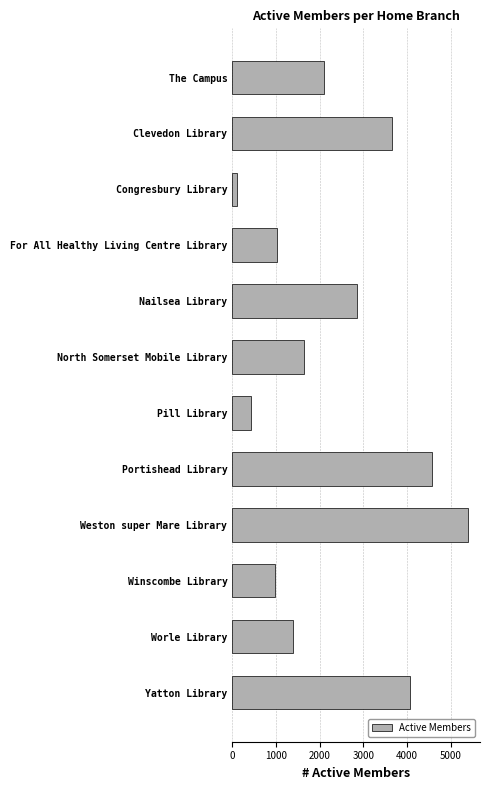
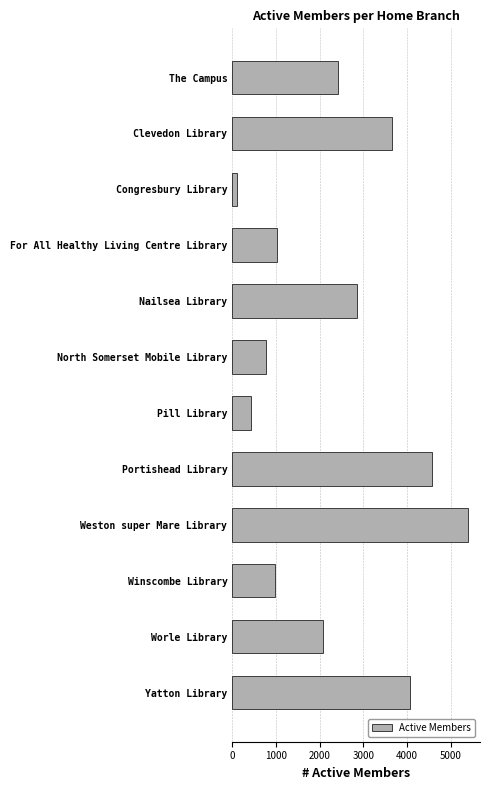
  {
-   "The Campus": 2100,
+   "The Campus": 2400,
    "Clevedon Library": 3700,
    "Congresbury Library": 100,
    "For All Healthy Living Centre Library": 1000,
    "Nailsea Library": 2900,
-   "North Somerset Mobile Library": 1600,
+   "North Somerset Mobile Library": 800,
    "Pill Library": 400,
    "Portishead Library": 4600,
    "Weston super Mare Library": 5400,
    "Winscombe Library": 1000,
-   "Worle Library": 1400,
+   "Worle Library": 2100,
    "Yatton Library": 4100
  }
